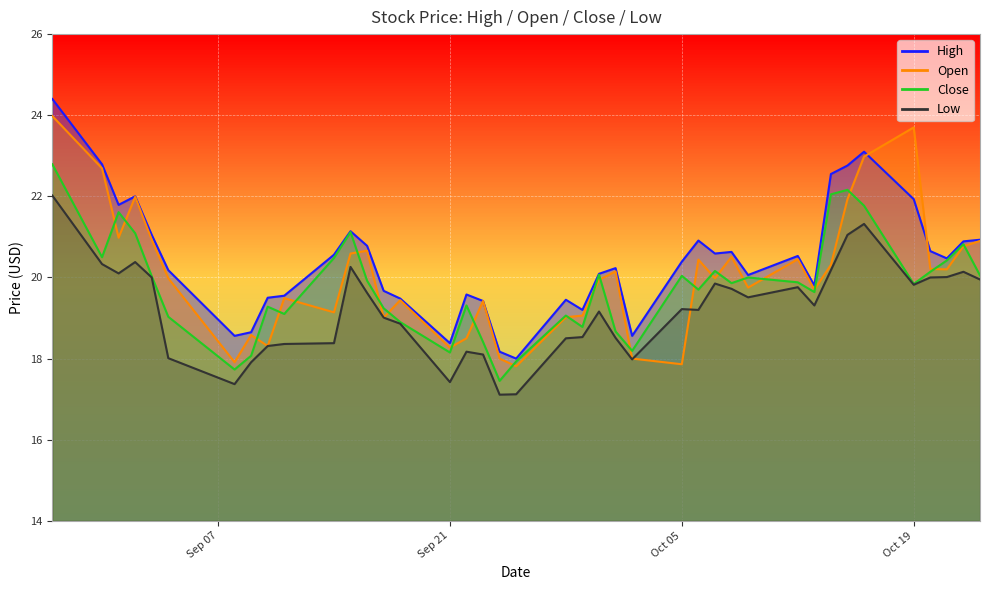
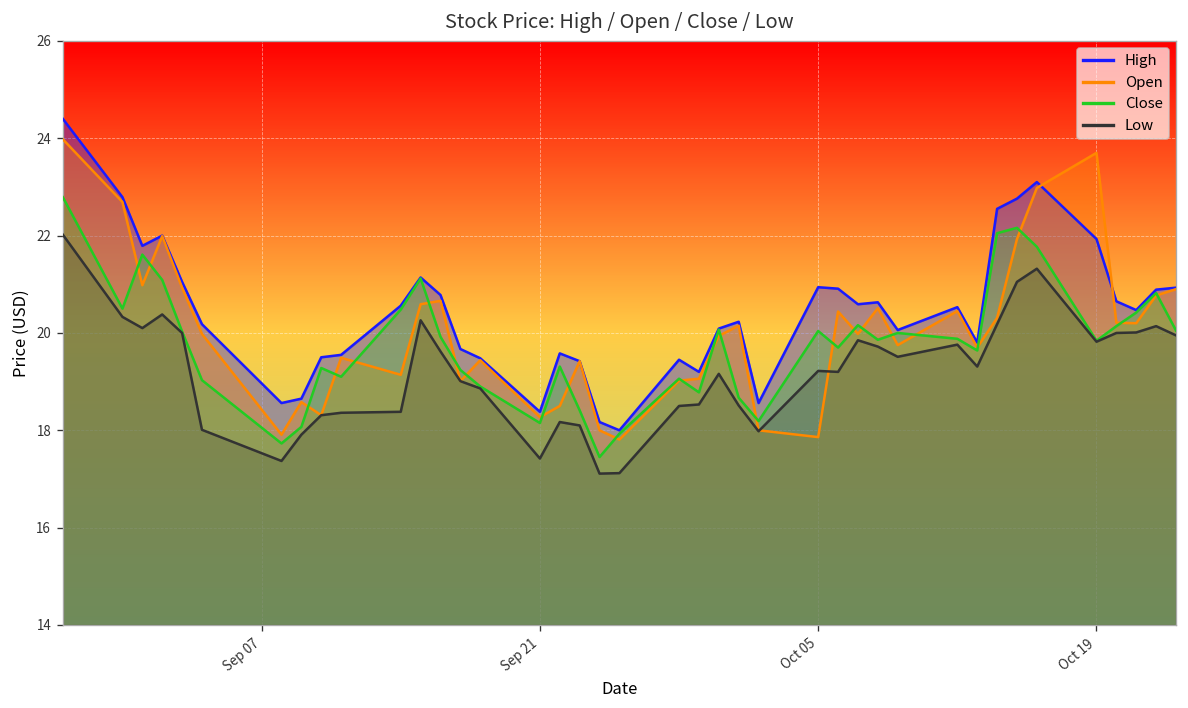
  {
    "High": {
      "Sep 21": 18.4,
-     "Oct 05": 20.4,
+     "Oct 05": 20.9,
      "Oct 19": 21.9
    },
    "Open": {
      "Sep 21": 18.3,
      "Oct 05": 17.9,
      "Oct 19": 23.7
    }
  }
